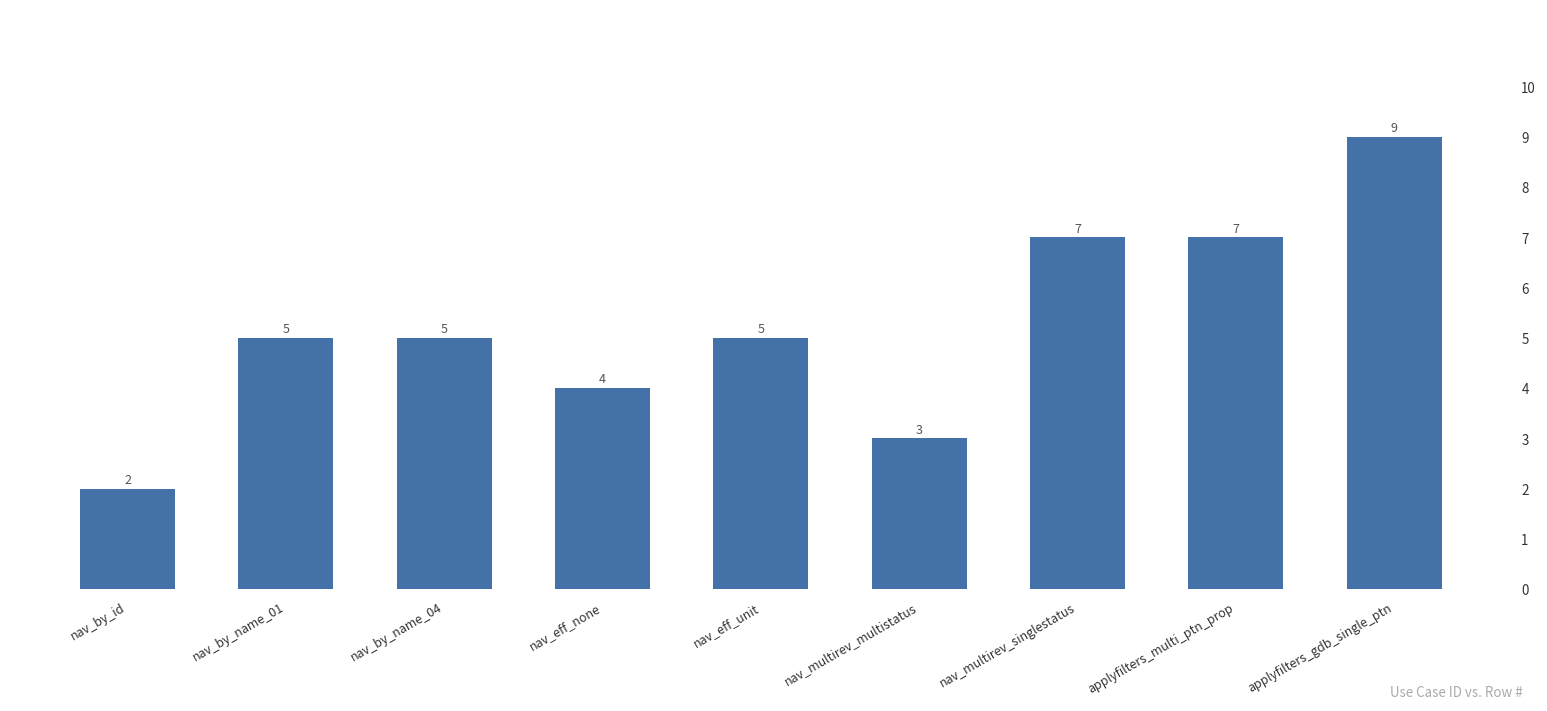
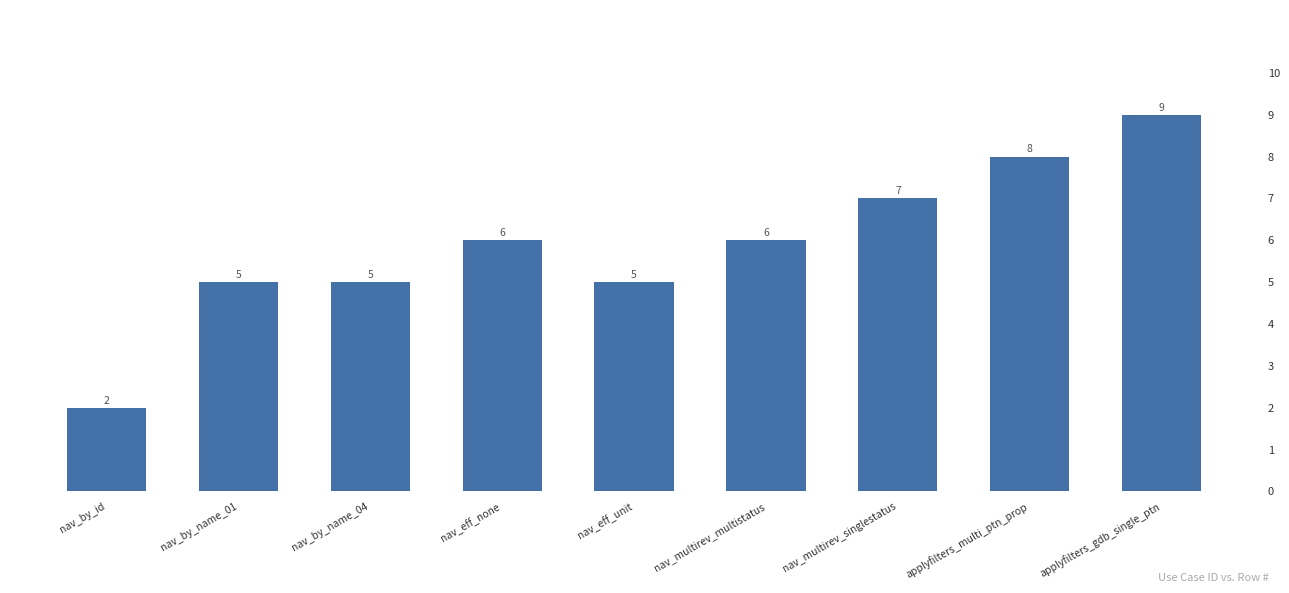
  {
    "nav_by_id": 2,
    "nav_by_name_01": 5,
    "nav_by_name_04": 5,
-   "nav_eff_none": 4,
+   "nav_eff_none": 6,
    "nav_eff_unit": 5,
-   "nav_multirev_multistatus": 3,
+   "nav_multirev_multistatus": 6,
    "nav_multirev_singlestatus": 7,
-   "applyfilters_multi_ptn_prop": 7,
+   "applyfilters_multi_ptn_prop": 8,
    "applyfilters_gdb_single_ptn": 9
  }
